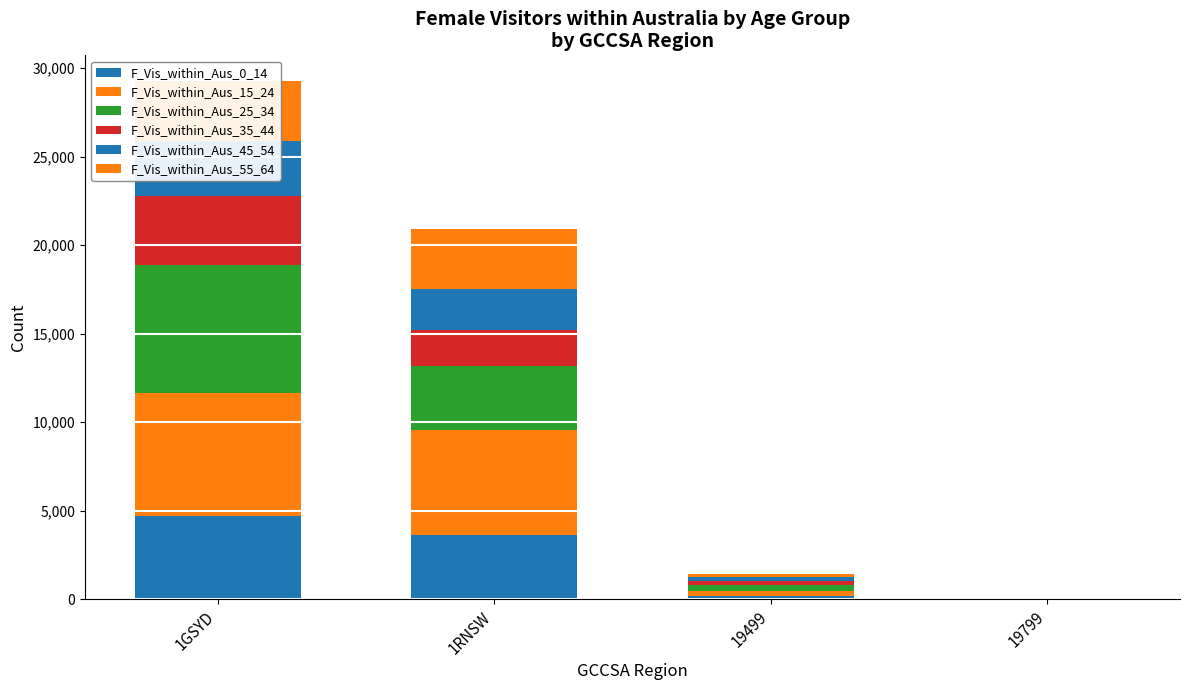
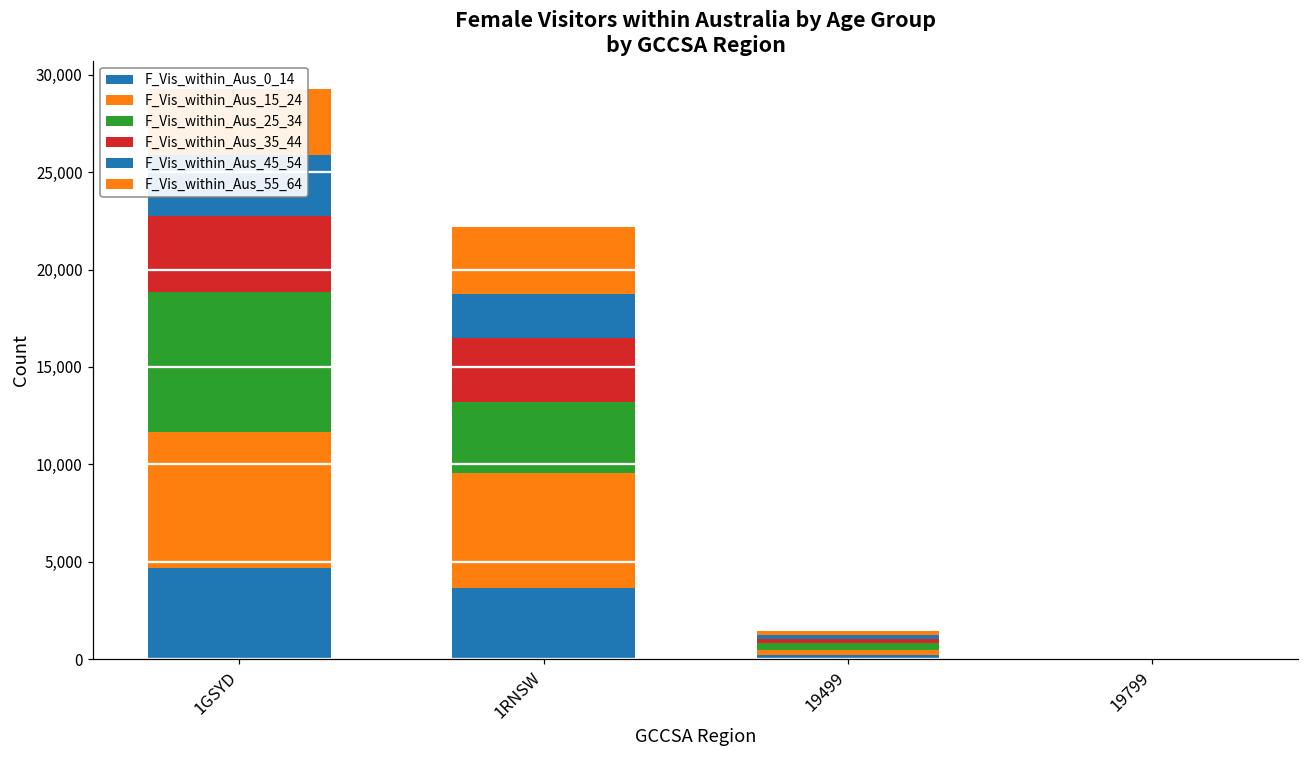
  {
    "F_Vis_within_Aus_25_34": {
      "1GSYD": "7,200",
      "1RNSW": "3,600",
      "19499": "400",
      "19799": "0"
    },
    "F_Vis_within_Aus_35_44": {
      "1GSYD": "3,900",
-     "1RNSW": "2,000",
+     "1RNSW": "3,300",
      "19499": "200",
      "19799": "0"
    }
  }
